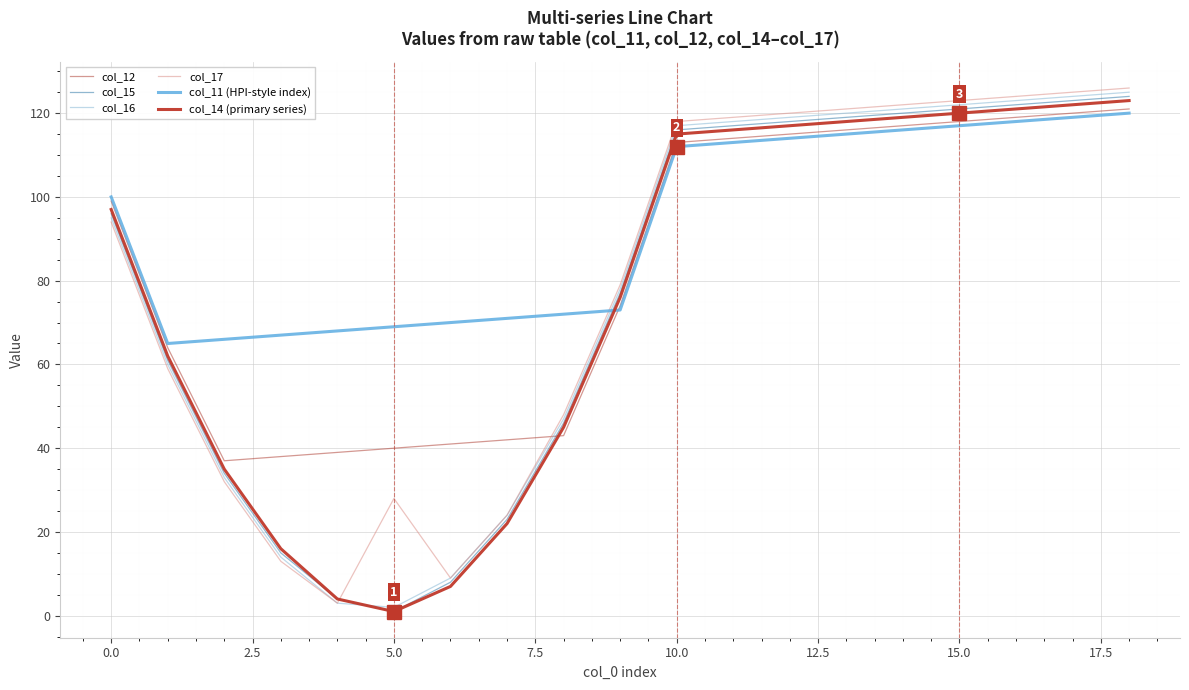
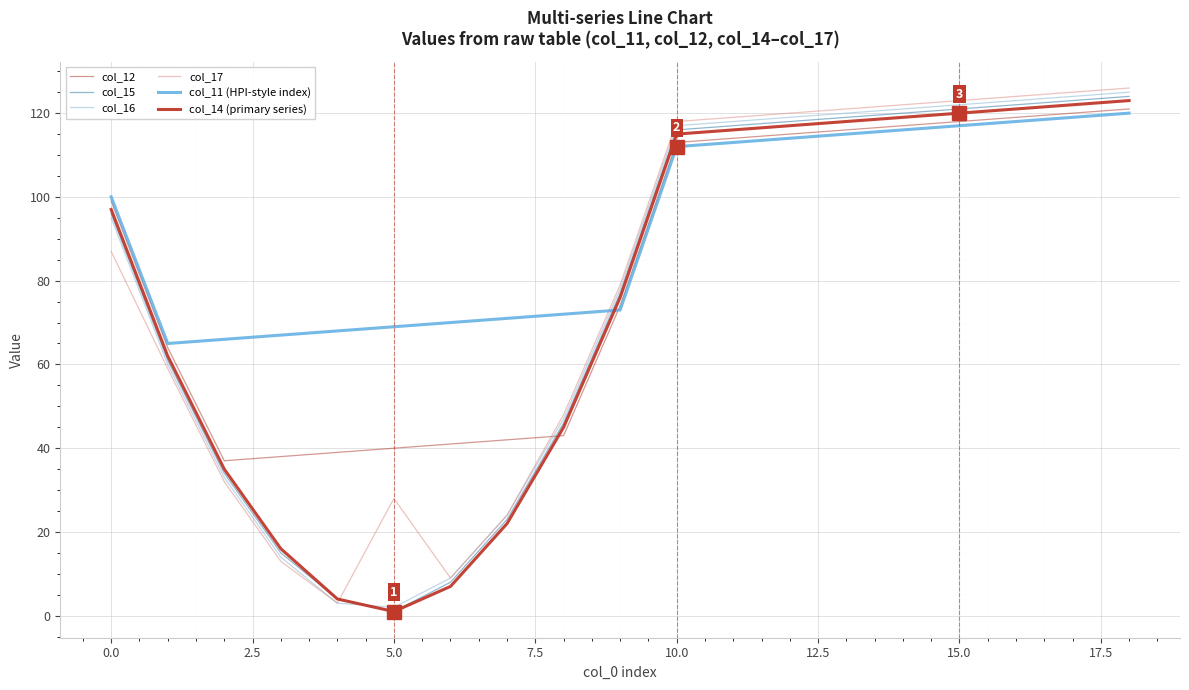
  {
    "col_17": {
-     "0.0": 94,
+     "0.0": 87,
      "5.0": 28
    }
  }
